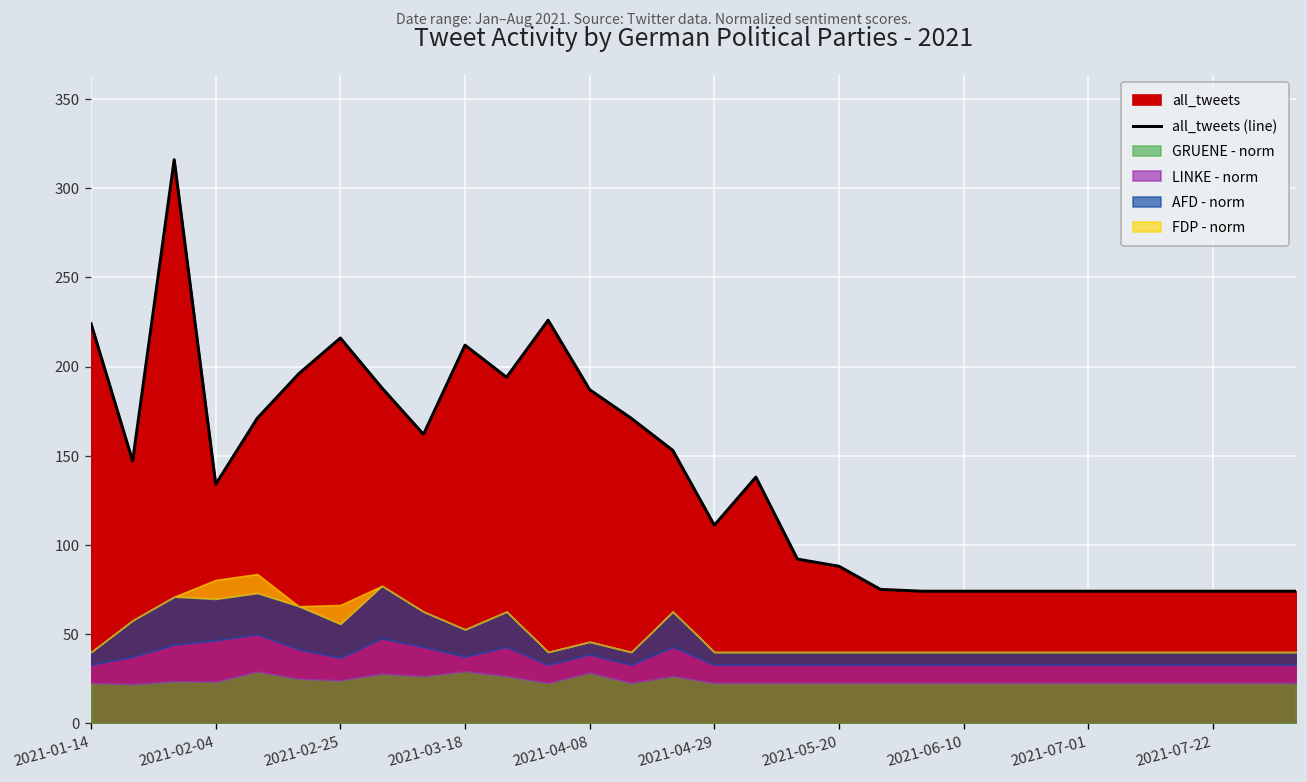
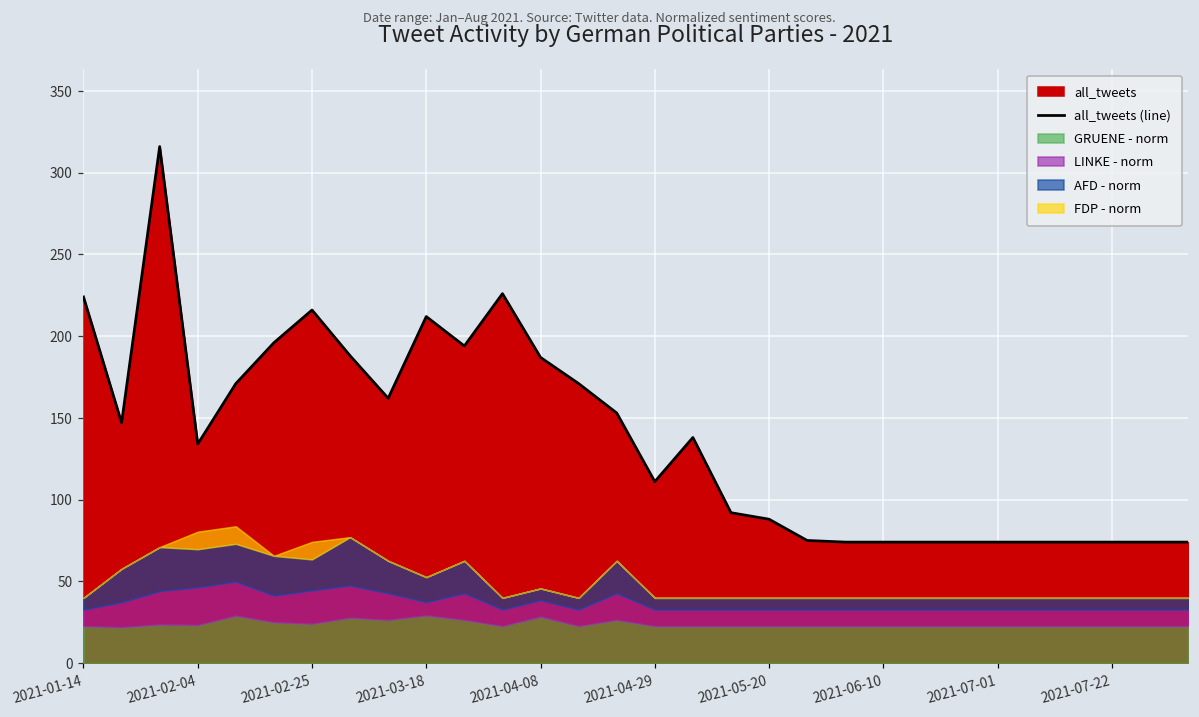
  {
    "all_tweets": {
      "2021-01-14": 224,
      "2021-02-04": 134,
      "2021-02-25": 216,
      "2021-03-18": 212,
      "2021-04-08": 187,
      "2021-04-29": 111,
      "2021-05-20": 88,
      "2021-06-10": 74,
      "2021-07-01": 74,
      "2021-07-22": 74
    },
    "GRUENE - norm": {
      "2021-01-14": 23,
      "2021-02-04": 23,
      "2021-02-25": 24,
      "2021-03-18": 29,
      "2021-04-08": 28,
      "2021-04-29": 23,
      "2021-05-20": 23,
      "2021-06-10": 23,
      "2021-07-01": 23,
      "2021-07-22": 23
    },
    "LINKE - norm": {
      "2021-01-14": 10,
      "2021-02-04": 23,
-     "2021-02-25": 13,
+     "2021-02-25": 20,
      "2021-03-18": 8,
      "2021-04-08": 10,
      "2021-04-29": 10,
      "2021-05-20": 10,
      "2021-06-10": 10,
      "2021-07-01": 10,
      "2021-07-22": 10
    },
    "AFD - norm": {
      "2021-02-04": 23,
      "2021-02-25": 19
    },
    "FDP - norm": {
      "2021-02-04": 11,
      "2021-02-25": 11
    }
  }
